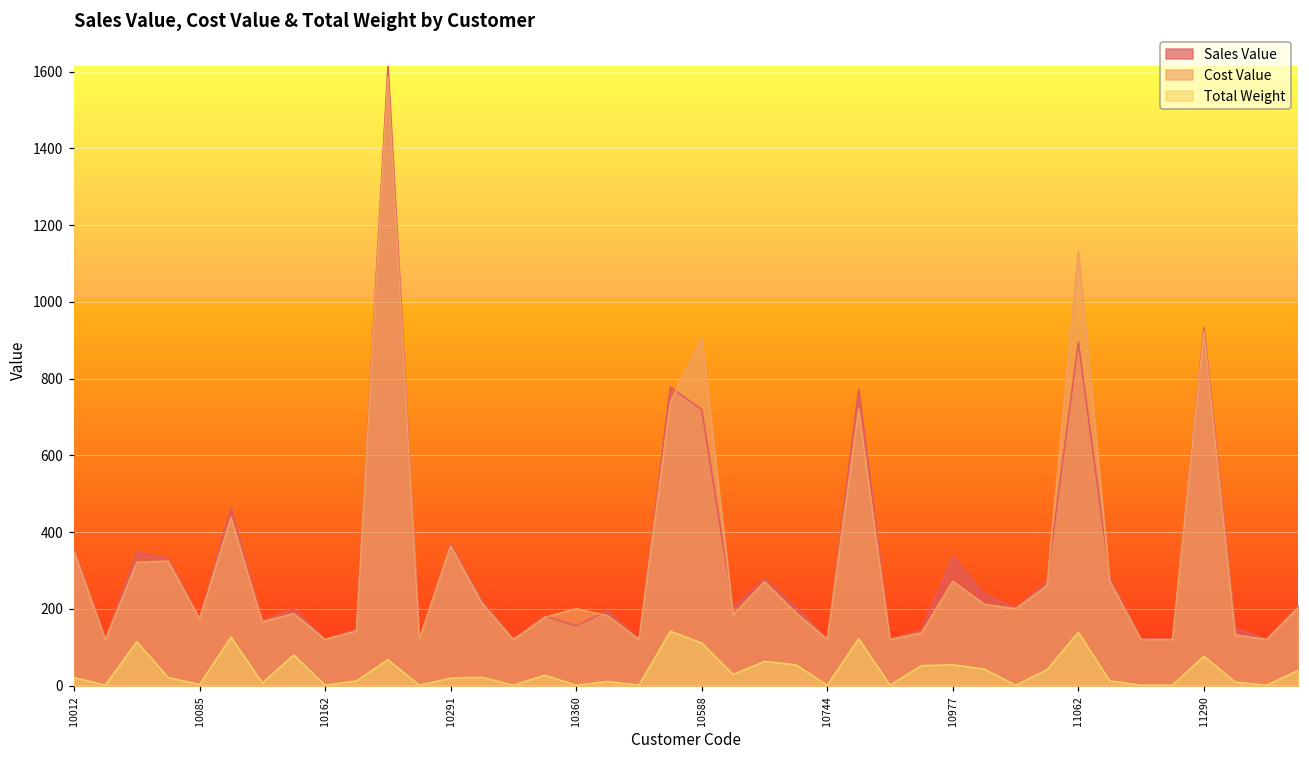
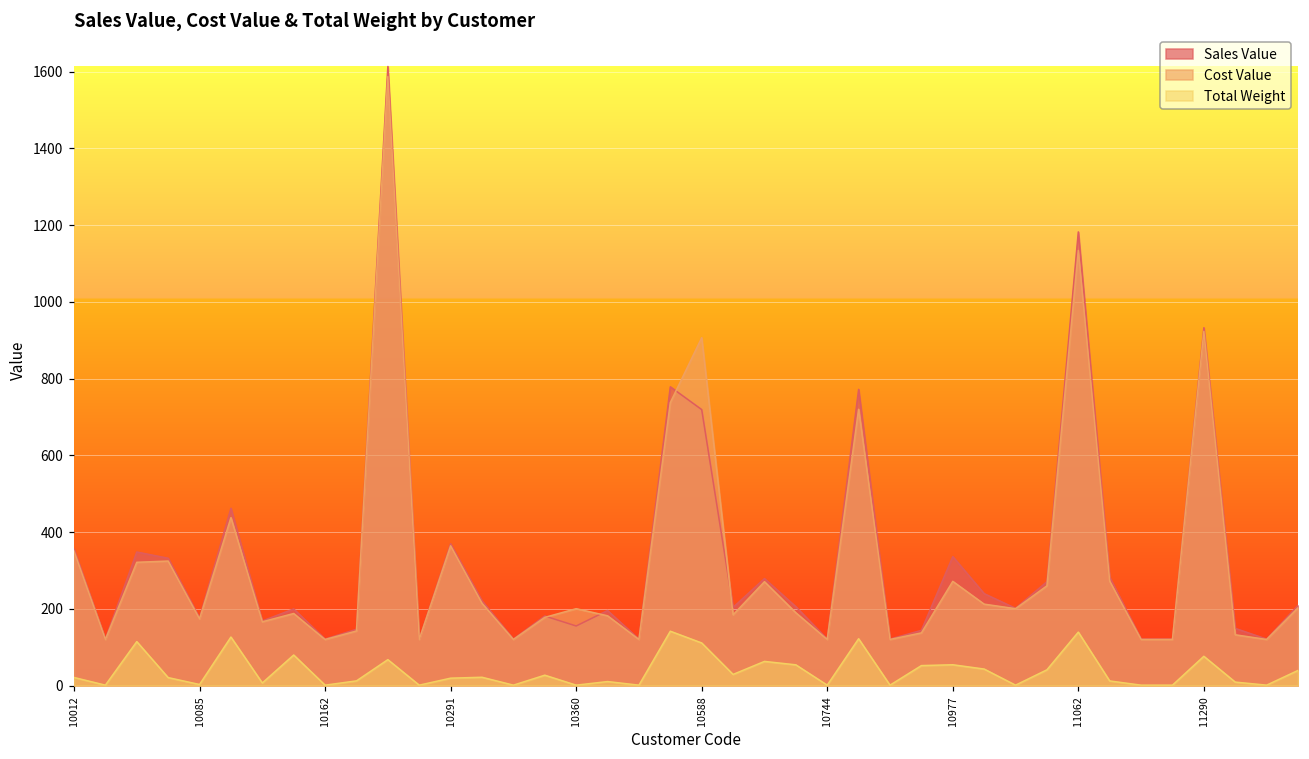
  {
    "Sales Value": {
      "10360": 160,
      "10588": 720,
      "10977": 340,
-     "11062": 900,
+     "11062": 1180,
      "11290": 930
    }
  }
